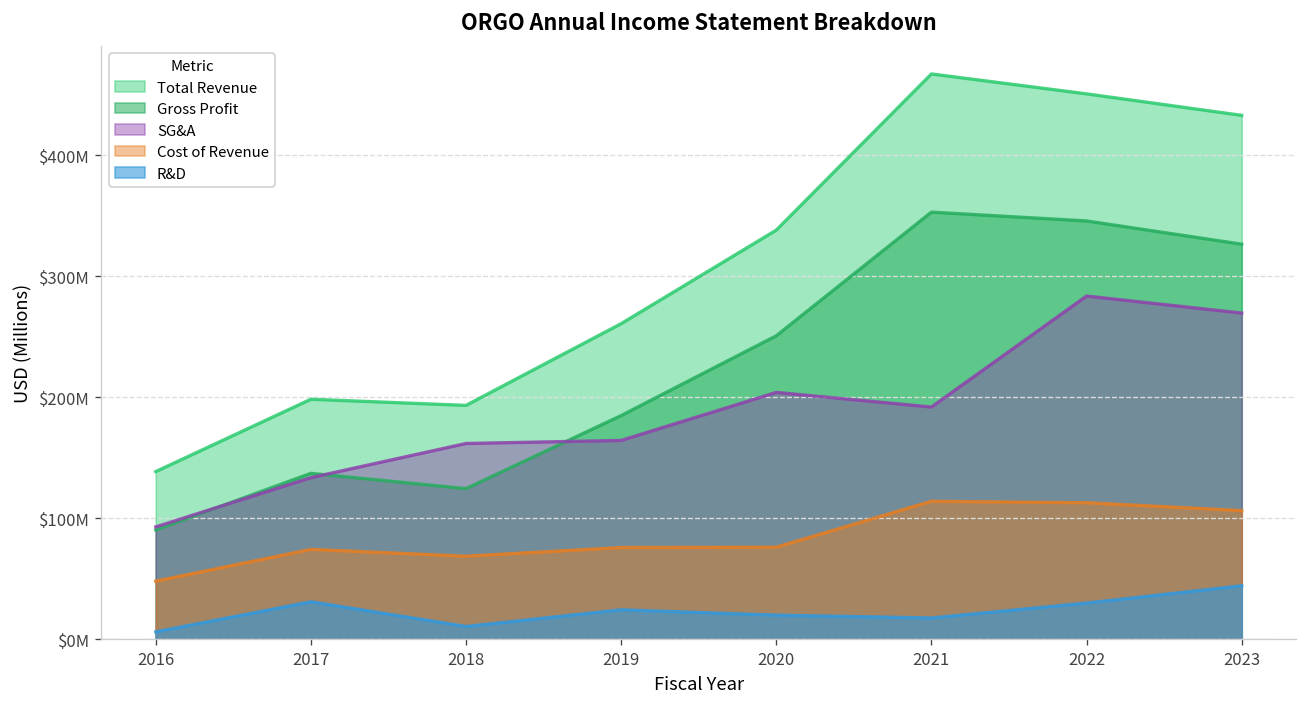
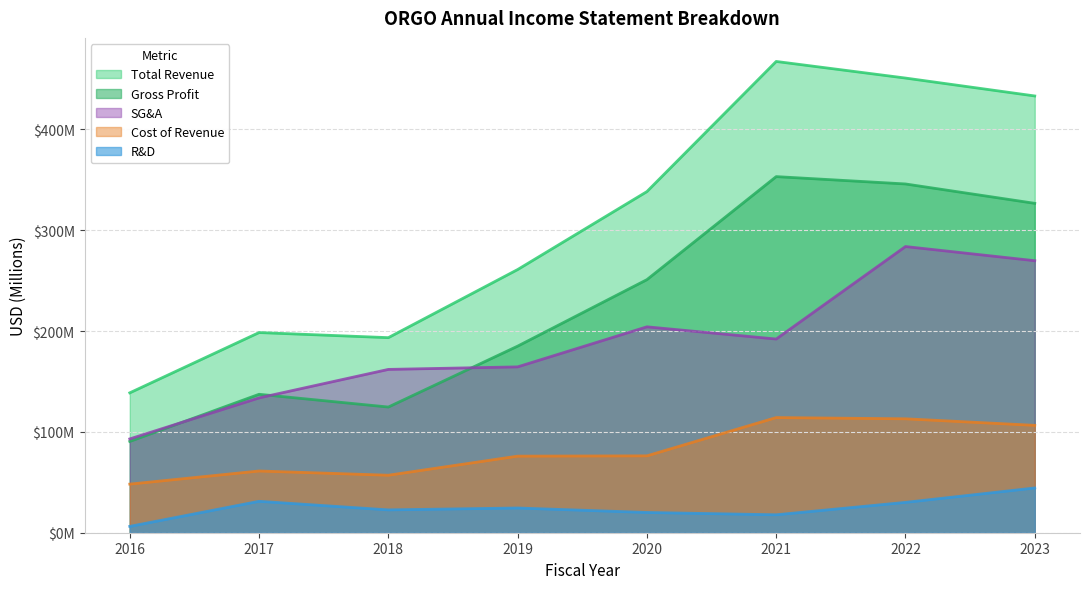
  {
    "SG&A": {
      "2017": "$134000000",
      "2018": "$162000000",
      "2019": "$164000000",
      "2020": "$204000000",
      "2021": "$192000000",
      "2022": "$284000000",
      "2023": "$270000000"
    },
    "Cost of Revenue": {
      "2016": "$48000000",
-     "2017": "$74000000",
-     "2018": "$69000000",
+     "2017": "$61000000",
+     "2018": "$57000000",
      "2019": "$76000000",
      "2020": "$76000000",
      "2021": "$114000000",
      "2022": "$113000000",
      "2023": "$106000000"
    },
    "R&D": {
      "2016": "$6000000",
      "2017": "$31000000",
-     "2018": "$11000000",
+     "2018": "$23000000",
      "2019": "$25000000",
      "2020": "$20000000",
      "2021": "$18000000",
      "2022": "$30000000",
      "2023": "$44000000"
    }
  }
